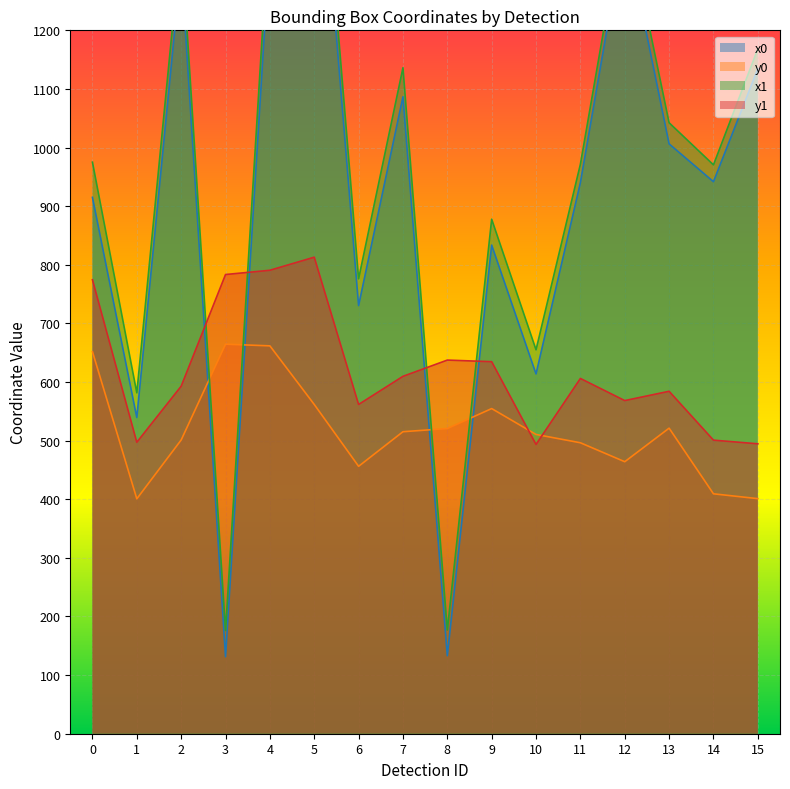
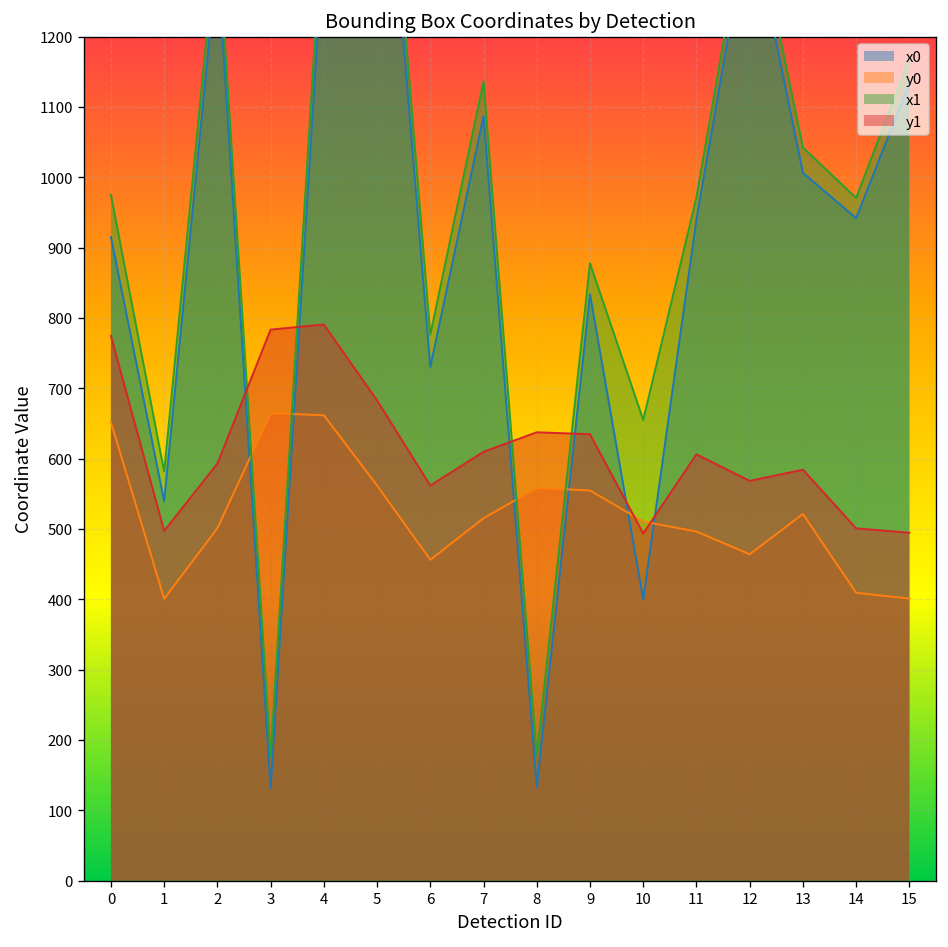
  {
    "x0": {
      "0": 920,
      "1": 540,
      "3": 130,
      "6": 730,
      "7": 1090,
      "8": 130,
      "9": 830,
-     "10": 610,
+     "10": 400,
      "11": 940,
      "13": 1010,
      "14": 940
    },
    "y0": {
      "0": 650,
      "1": 400,
      "2": 500,
      "3": 660,
      "4": 660,
      "5": 560,
      "6": 460,
      "7": 520,
-     "8": 520,
+     "8": 560,
      "9": 550,
      "10": 510,
      "11": 500,
      "12": 460,
      "13": 520,
      "14": 410,
      "15": 400
    },
    "x1": {
      "0": 980,
      "1": 580,
      "3": 180,
      "6": 780,
      "7": 1140,
      "8": 180,
      "9": 880,
      "10": 660,
      "11": 970,
      "13": 1040,
      "14": 970
    },
    "y1": {
      "0": 770,
      "1": 500,
      "2": 590,
      "3": 780,
      "4": 790,
-     "5": 810,
+     "5": 680,
      "6": 560,
      "7": 610,
      "8": 640,
      "9": 630,
      "10": 490,
      "11": 610,
      "12": 570,
      "13": 580,
      "14": 500,
      "15": 490
    }
  }
